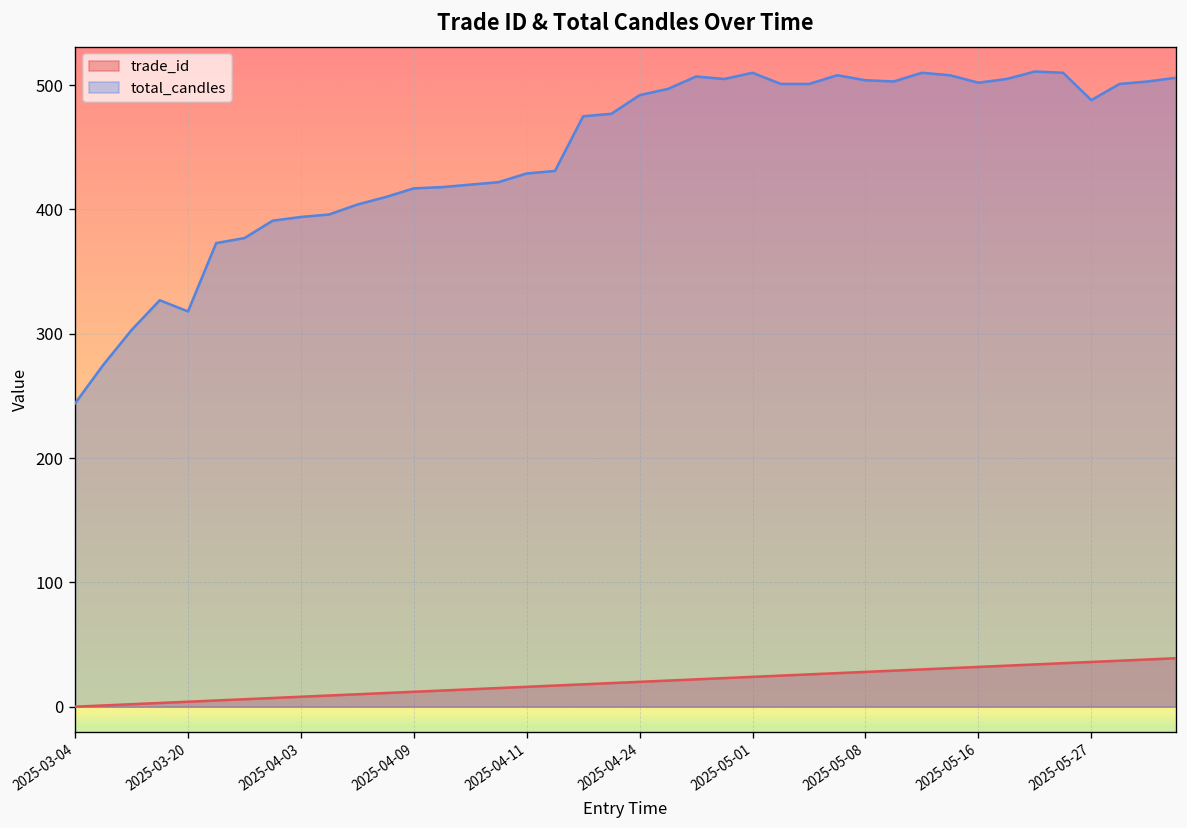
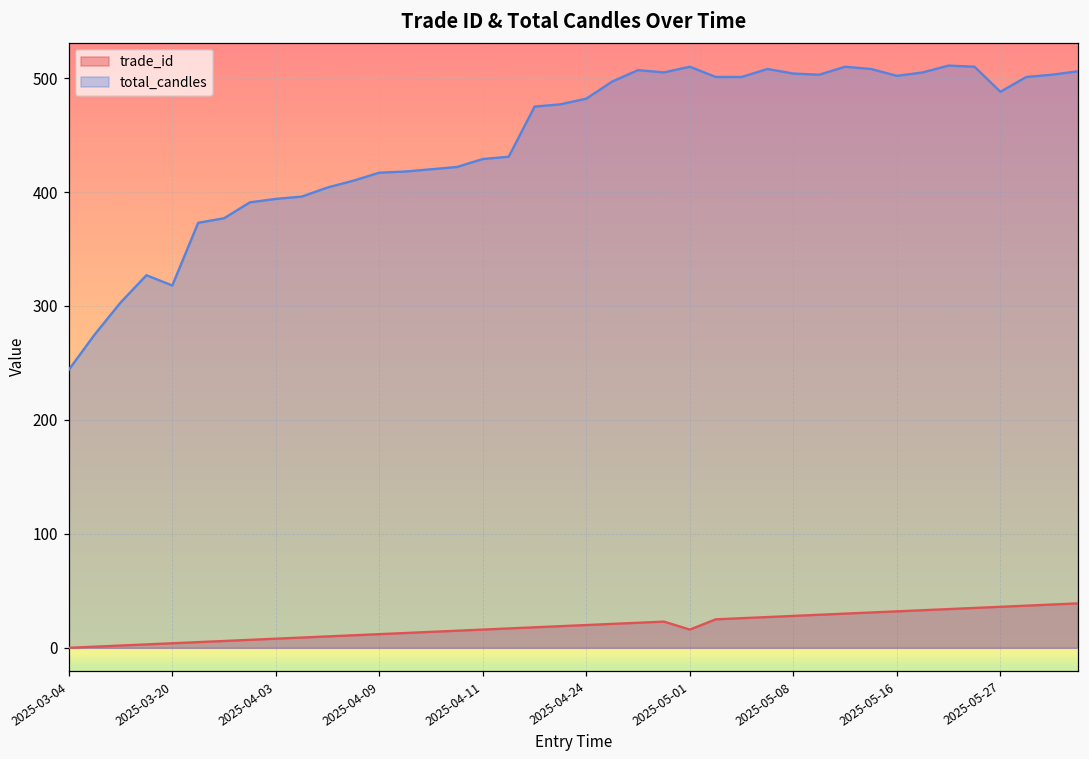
  {
    "trade_id": {
      "2025-03-04": 0,
      "2025-03-20": 4,
      "2025-04-24": 20,
-     "2025-05-01": 24,
+     "2025-05-01": 16,
      "2025-05-16": 32,
      "2025-05-27": 36
    },
    "total_candles": {
      "2025-03-04": 244,
      "2025-03-20": 318,
-     "2025-04-24": 492,
+     "2025-04-24": 482,
      "2025-05-01": 510,
      "2025-05-16": 502,
      "2025-05-27": 488
    }
  }
